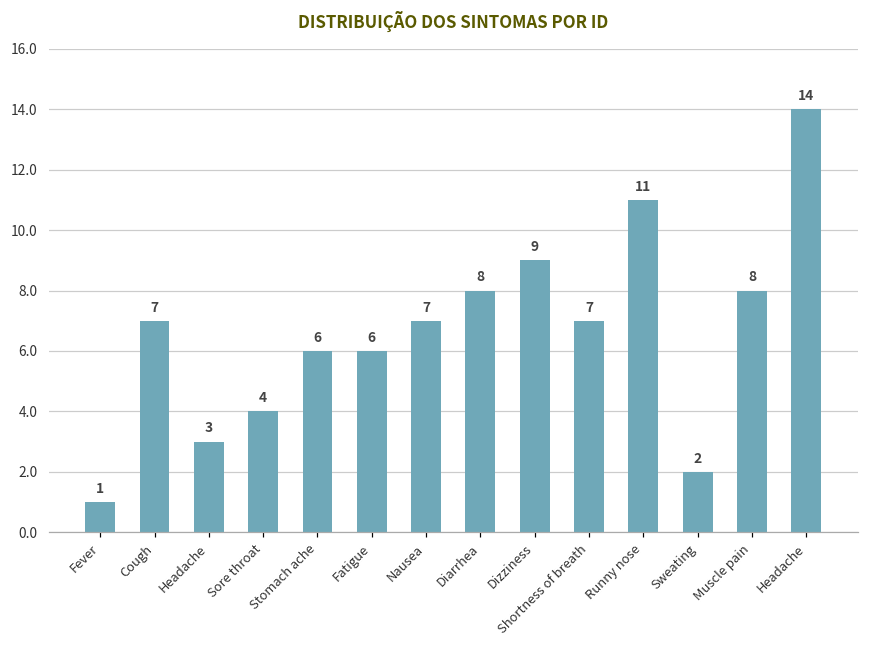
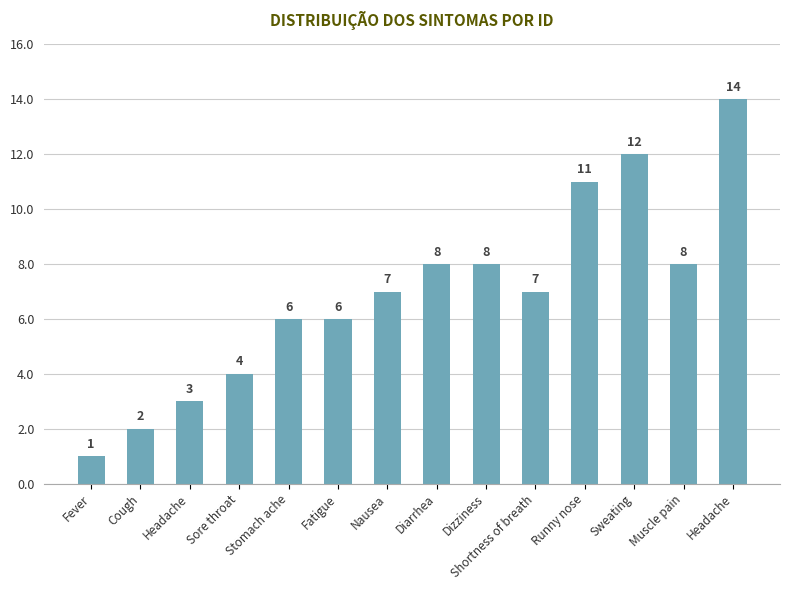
  {
    "Fever": 1,
-   "Cough": 7,
+   "Cough": 2,
    "Sore throat": 4,
    "Stomach ache": 6,
    "Fatigue": 6,
    "Nausea": 7,
    "Diarrhea": 8,
-   "Dizziness": 9,
+   "Dizziness": 8,
    "Shortness of breath": 7,
    "Runny nose": 11,
-   "Sweating": 2,
+   "Sweating": 12,
    "Muscle pain": 8
  }
